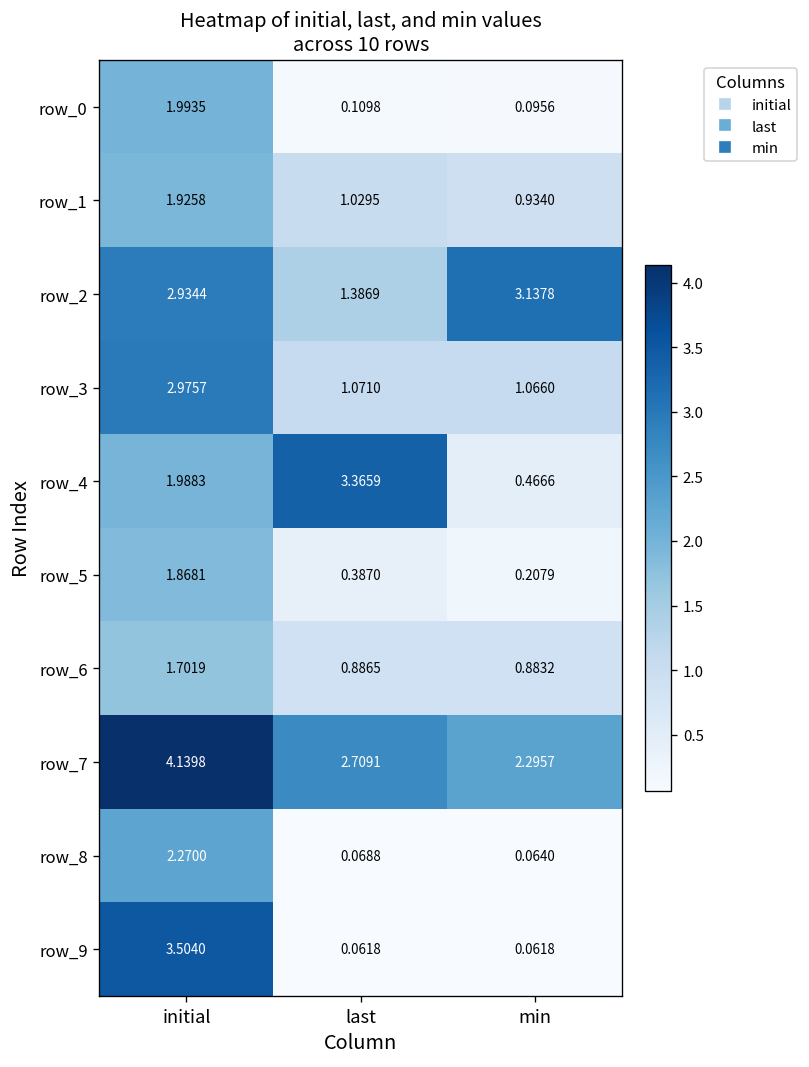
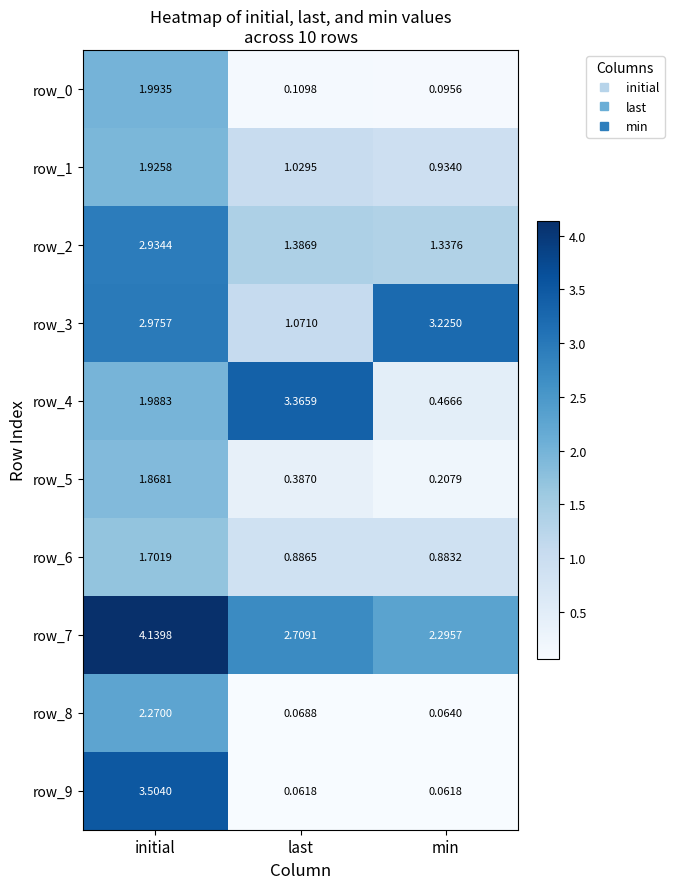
  {
    "row_0": {
      "initial": 1.9935,
      "last": 0.1098,
      "min": 0.0956
    },
    "row_1": {
      "initial": 1.9258,
      "last": 1.0295,
      "min": 0.9340
    },
    "row_2": {
      "initial": 2.9344,
      "last": 1.3869,
-     "min": 3.1378
+     "min": 1.3376
    },
    "row_3": {
      "initial": 2.9757,
      "last": 1.0710,
-     "min": 1.0660
+     "min": 3.2250
    },
    "row_4": {
      "initial": 1.9883,
      "last": 3.3659,
      "min": 0.4666
    },
    "row_5": {
      "initial": 1.8681,
      "last": 0.3870,
      "min": 0.2079
    },
    "row_6": {
      "initial": 1.7019,
      "last": 0.8865,
      "min": 0.8832
    },
    "row_7": {
      "initial": 4.1398,
      "last": 2.7091,
      "min": 2.2957
    },
    "row_8": {
      "initial": 2.2700,
      "last": 0.0688,
      "min": 0.0640
    },
    "row_9": {
      "initial": 3.5040,
      "last": 0.0618,
      "min": 0.0618
    }
  }
